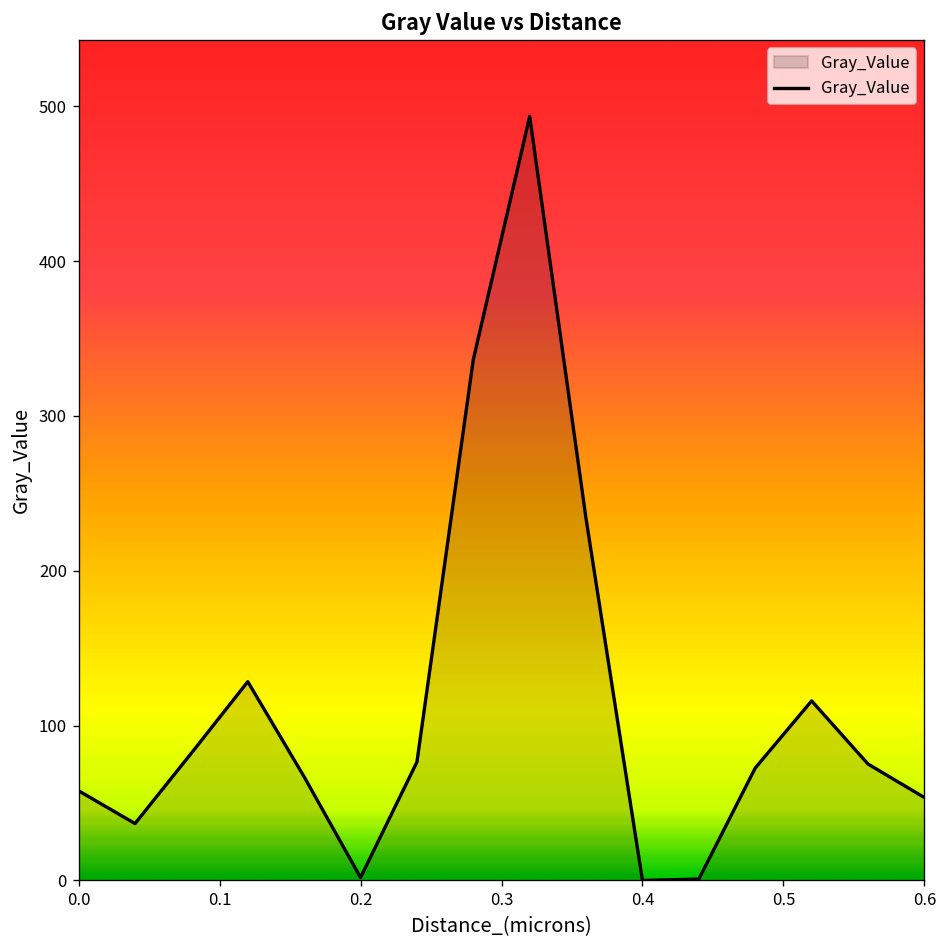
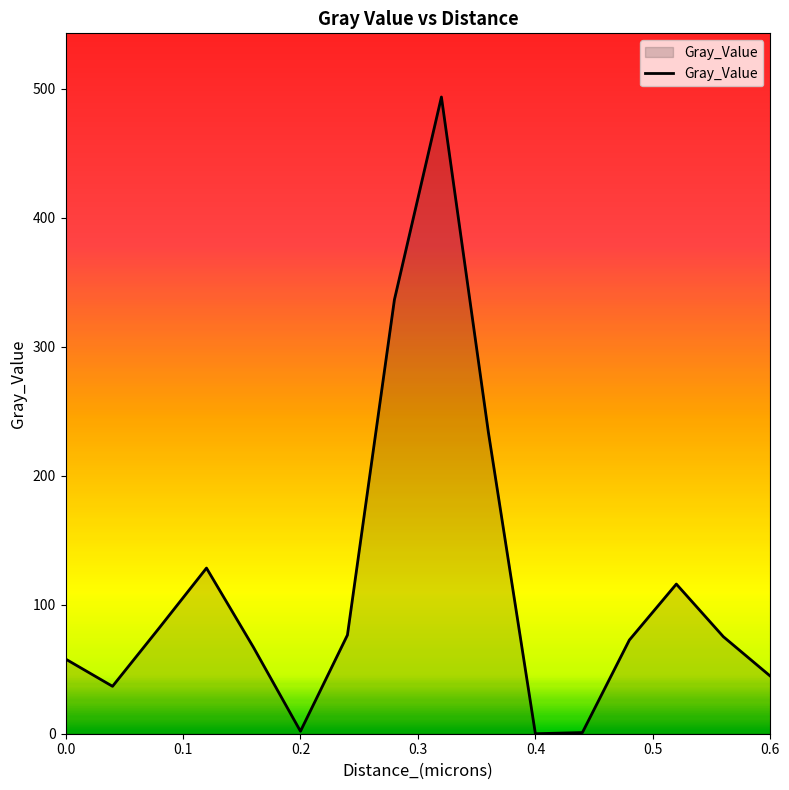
  {
    "0.0": 58,
    "0.2": 2,
    "0.4": 0,
-   "0.6": 54
+   "0.6": 45
  }
